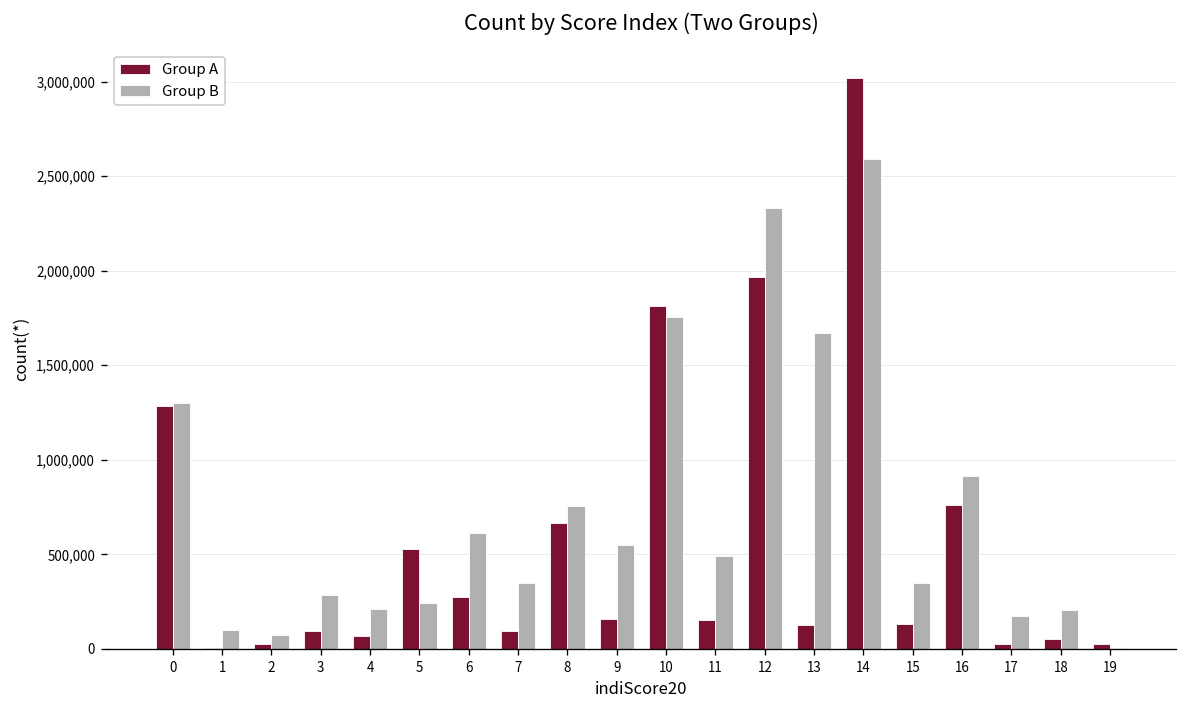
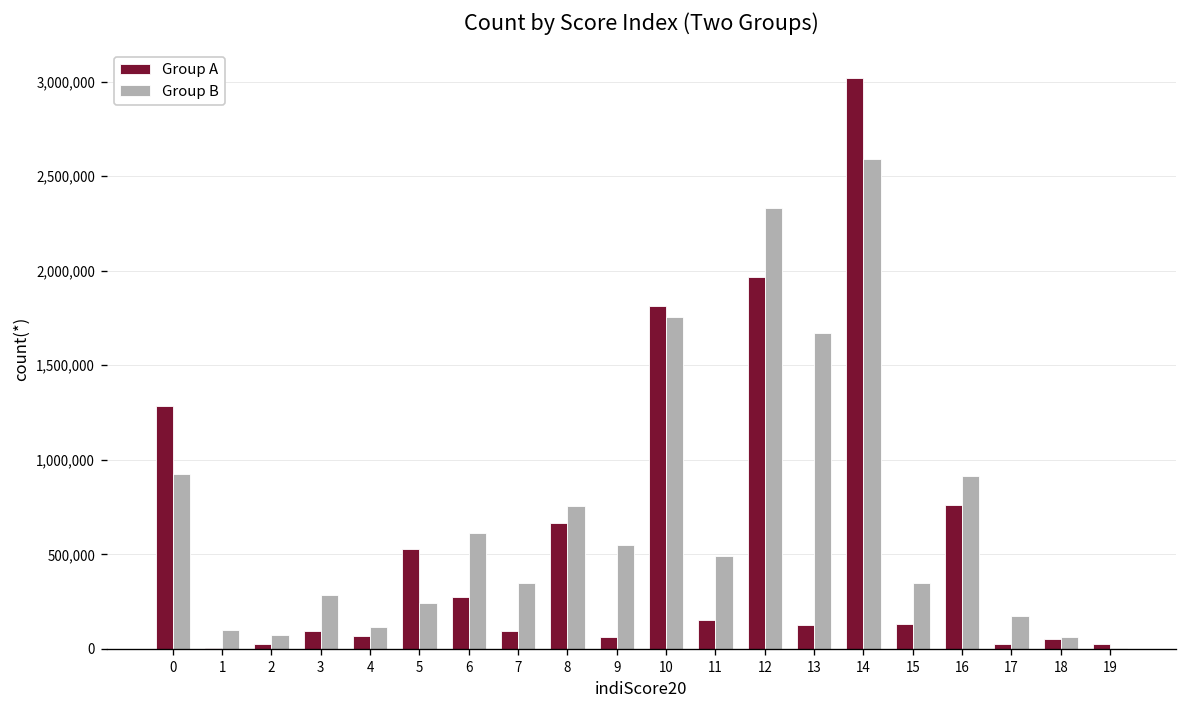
  {
    "Group A": {
      "0": "1,280,000",
      "2": "20,000",
      "3": "100,000",
      "4": "70,000",
      "5": "530,000",
      "6": "270,000",
      "7": "90,000",
      "8": "660,000",
-     "9": "160,000",
+     "9": "60,000",
      "10": "1,810,000",
      "11": "150,000",
      "12": "1,970,000",
      "13": "130,000",
      "14": "3,020,000",
      "15": "130,000",
      "16": "760,000",
      "17": "30,000",
      "18": "50,000",
      "19": "30,000"
    },
    "Group B": {
-     "0": "1,300,000",
+     "0": "930,000",
      "1": "100,000",
      "2": "70,000",
      "3": "280,000",
-     "4": "210,000",
+     "4": "120,000",
      "5": "240,000",
      "6": "610,000",
      "7": "350,000",
      "8": "750,000",
      "9": "550,000",
      "10": "1,760,000",
      "11": "490,000",
      "12": "2,330,000",
      "13": "1,670,000",
      "14": "2,590,000",
      "15": "350,000",
      "16": "910,000",
      "17": "170,000",
-     "18": "210,000"
+     "18": "60,000"
    }
  }
